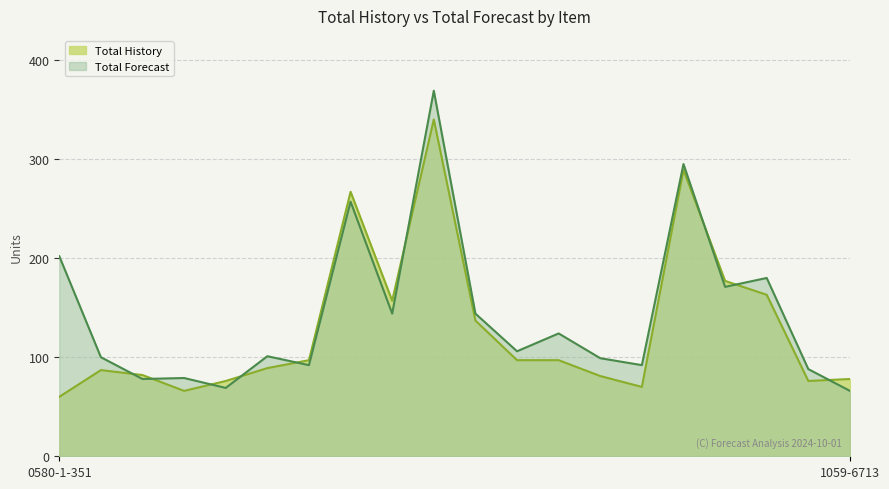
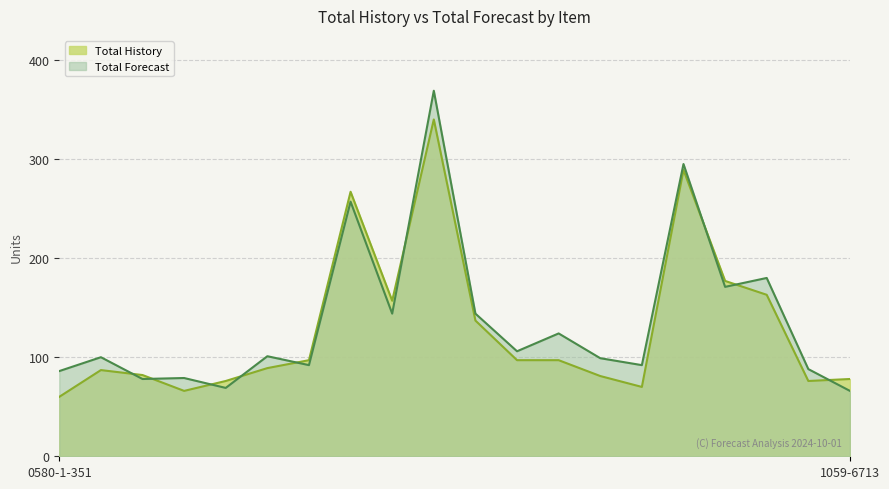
  {
    "Total History": {
      "0580-1-351": 60,
      "1059-6713": 80
    },
    "Total Forecast": {
-     "0580-1-351": 200,
+     "0580-1-351": 90,
      "1059-6713": 70
    }
  }
